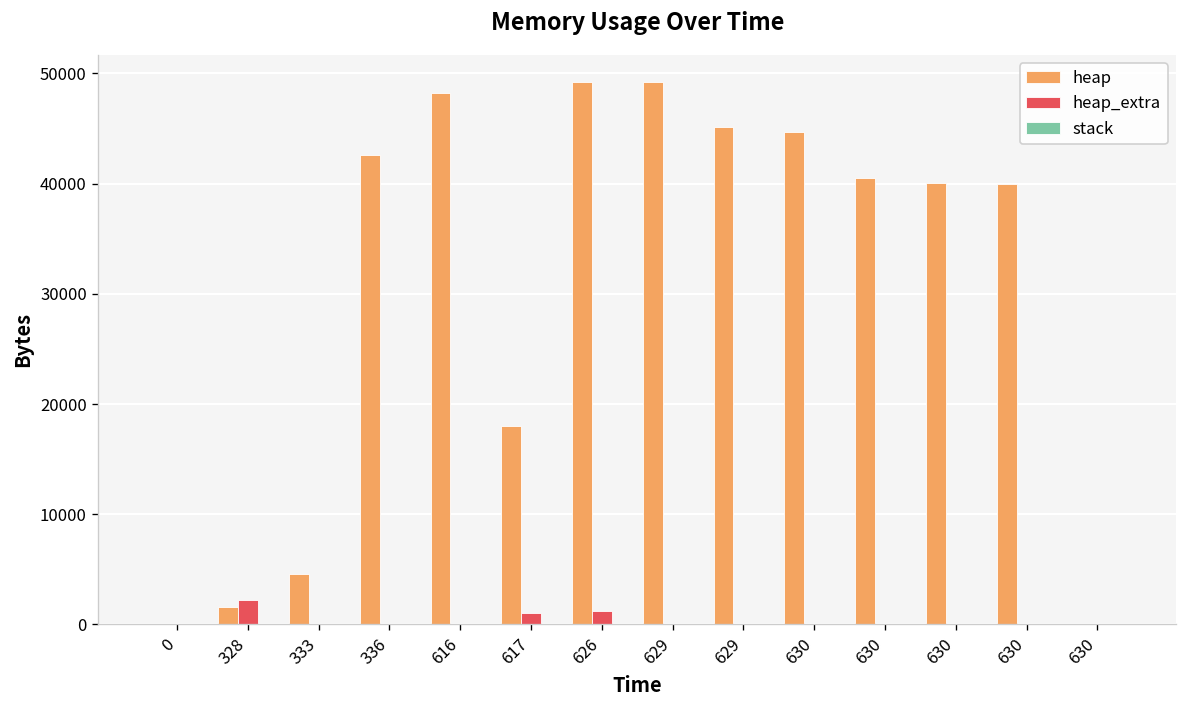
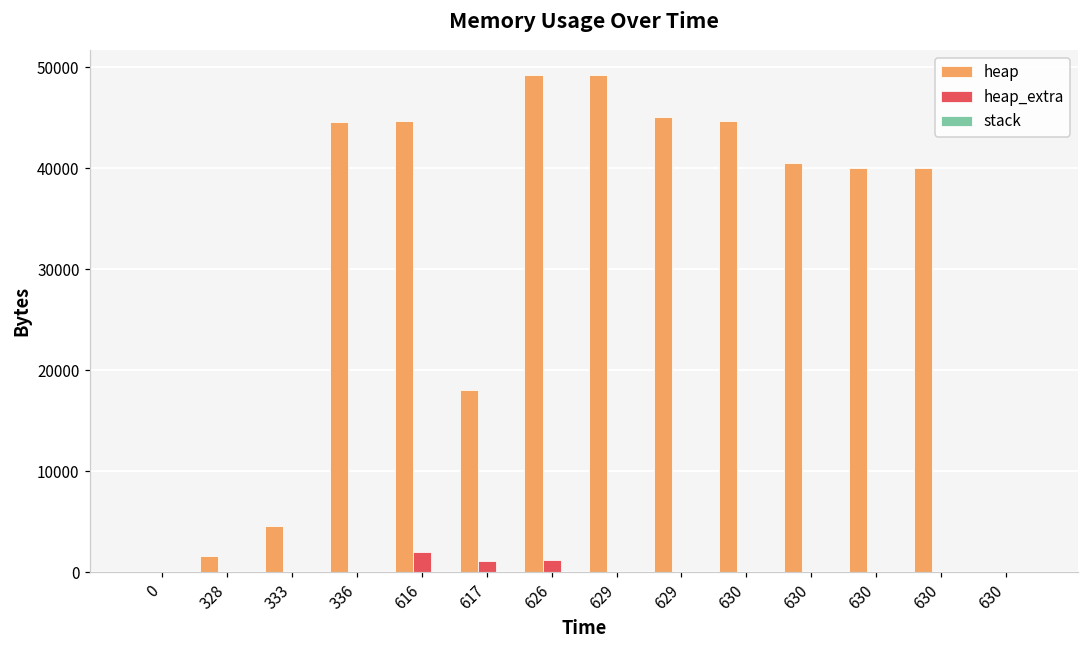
  {
    "heap": {
      "0": 0,
      "328": 2000,
      "333": 5000,
-     "336": 43000,
-     "616": 48000,
+     "336": 45000,
+     "616": 45000,
      "617": 18000,
      "626": 49000
    },
    "heap_extra": {
      "0": 0,
-     "328": 2000,
-     "616": 0,
+     "328": 0,
+     "616": 2000,
      "617": 1000,
      "626": 1000
    },
    "stack": {
      "0": 0,
      "328": 0,
      "333": 0,
      "336": 0,
      "616": 0,
      "617": 0,
      "626": 0
    }
  }
